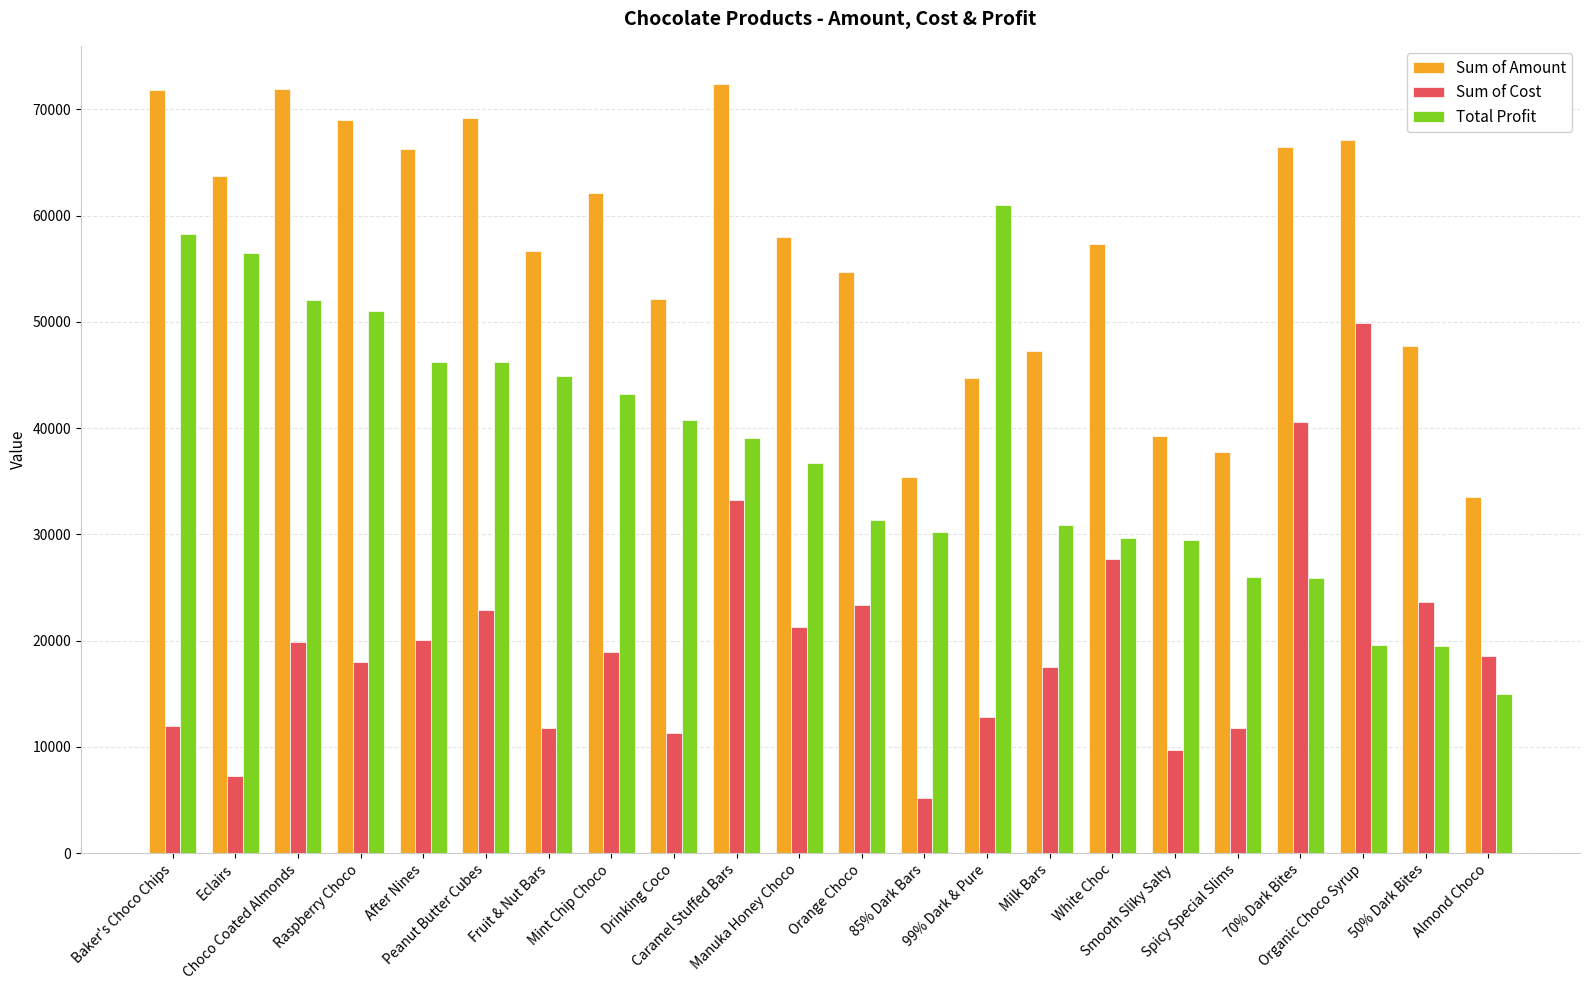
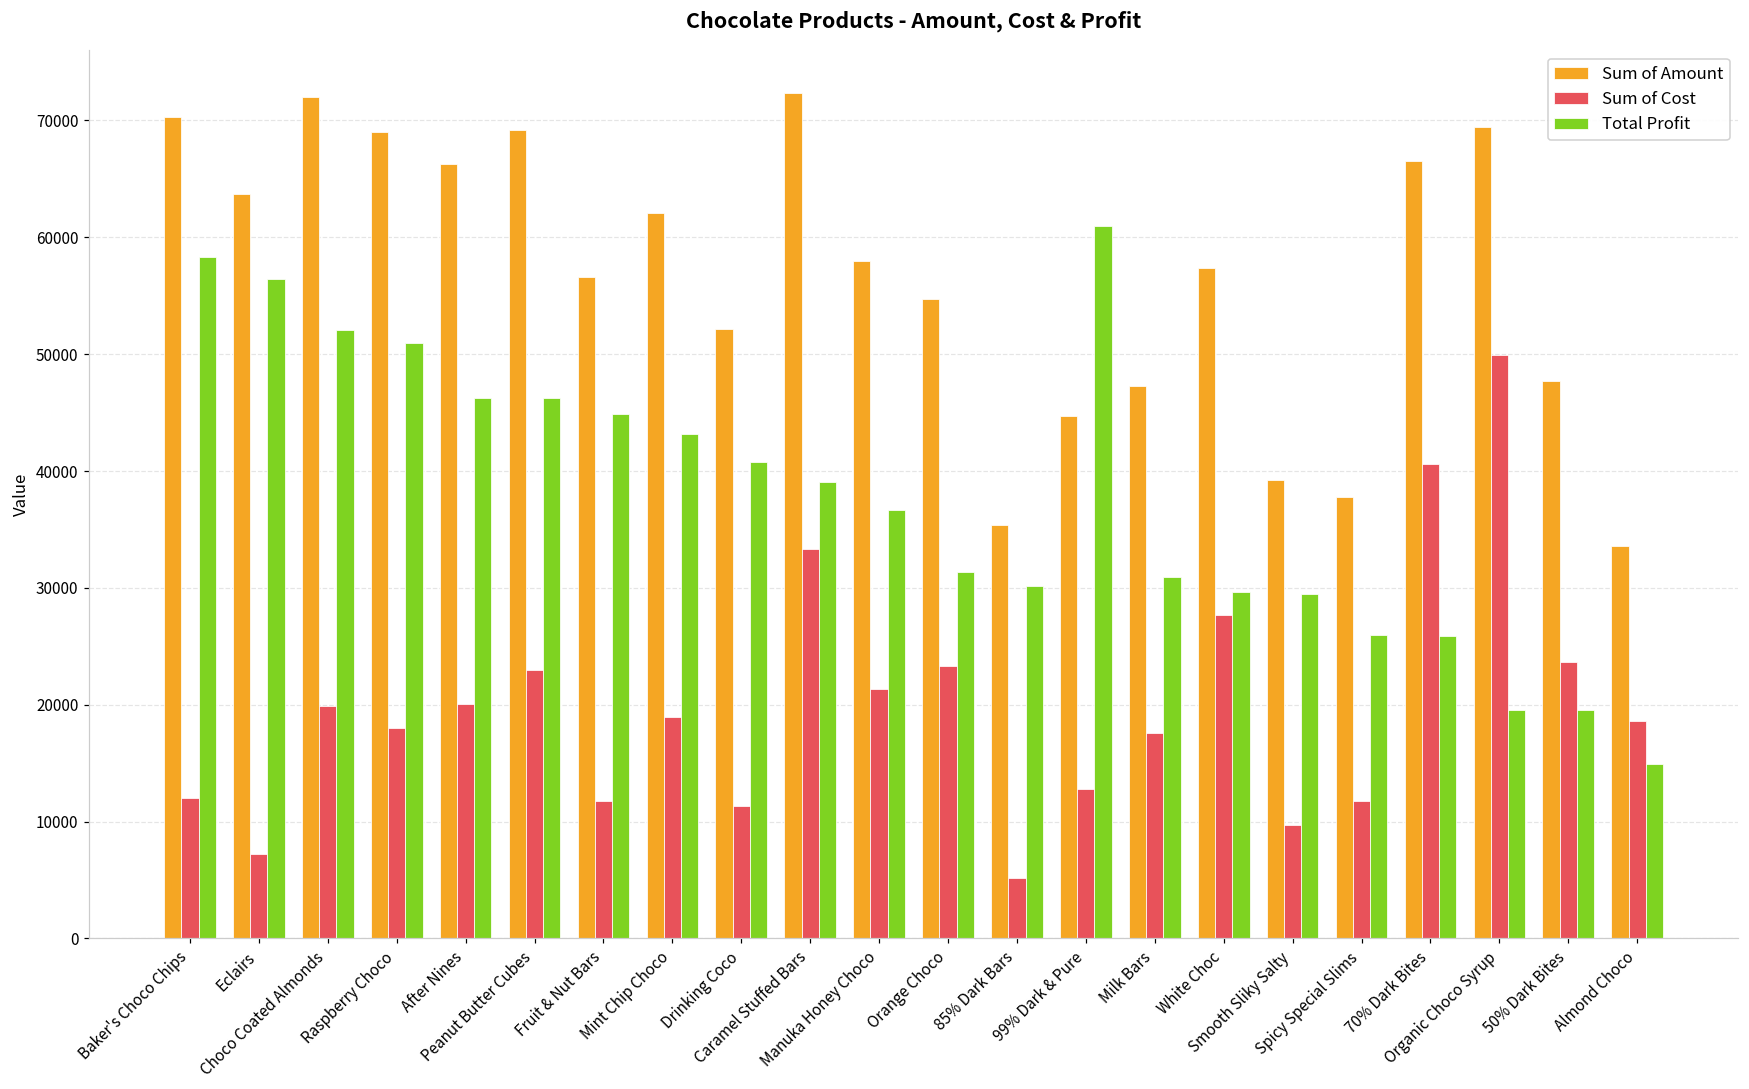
  {
    "Sum of Amount": {
-     "Baker's Choco Chips": 71900,
+     "Baker's Choco Chips": 70300,
      "Eclairs": 63700,
      "Choco Coated Almonds": 72000,
      "Raspberry Choco": 69000,
      "After Nines": 66300,
      "Peanut Butter Cubes": 69200,
      "Fruit & Nut Bars": 56600,
      "Mint Chip Choco": 62100,
      "Drinking Coco": 52200,
      "Caramel Stuffed Bars": 72400,
      "Manuka Honey Choco": 58000,
      "Orange Choco": 54700,
      "85% Dark Bars": 35400,
      "99% Dark & Pure": 44700,
      "Milk Bars": 47300,
      "White Choc": 57400,
      "Smooth Sliky Salty": 39300,
      "Spicy Special Slims": 37800,
      "70% Dark Bites": 66500,
-     "Organic Choco Syrup": 67100,
+     "Organic Choco Syrup": 69500,
      "50% Dark Bites": 47700,
      "Almond Choco": 33600
    },
    "Sum of Cost": {
      "Baker's Choco Chips": 12000,
      "Eclairs": 7200,
      "Choco Coated Almonds": 19900,
      "Raspberry Choco": 18000,
      "After Nines": 20000,
      "Peanut Butter Cubes": 22900,
      "Fruit & Nut Bars": 11800,
      "Mint Chip Choco": 18900,
      "Drinking Coco": 11300,
      "Caramel Stuffed Bars": 33300,
      "Manuka Honey Choco": 21300,
      "Orange Choco": 23300,
      "85% Dark Bars": 5200,
      "99% Dark & Pure": 12800,
      "Milk Bars": 17500,
      "White Choc": 27700,
      "Smooth Sliky Salty": 9700,
      "Spicy Special Slims": 11800,
      "70% Dark Bites": 40600,
      "Organic Choco Syrup": 49900,
      "50% Dark Bites": 23700,
      "Almond Choco": 18600
    },
    "Total Profit": {
      "Baker's Choco Chips": 58300,
      "Eclairs": 56500,
      "Choco Coated Almonds": 52100,
      "Raspberry Choco": 51000,
      "After Nines": 46200,
      "Peanut Butter Cubes": 46200,
      "Fruit & Nut Bars": 44900,
      "Mint Chip Choco": 43200,
      "Drinking Coco": 40800,
      "Caramel Stuffed Bars": 39100,
      "Manuka Honey Choco": 36700,
      "Orange Choco": 31400,
      "85% Dark Bars": 30200,
      "99% Dark & Pure": 61000,
      "Milk Bars": 30900,
      "White Choc": 29700,
      "Smooth Sliky Salty": 29500,
      "Spicy Special Slims": 26000,
      "70% Dark Bites": 25900,
      "Organic Choco Syrup": 19600,
      "50% Dark Bites": 19500,
      "Almond Choco": 14900
    }
  }
